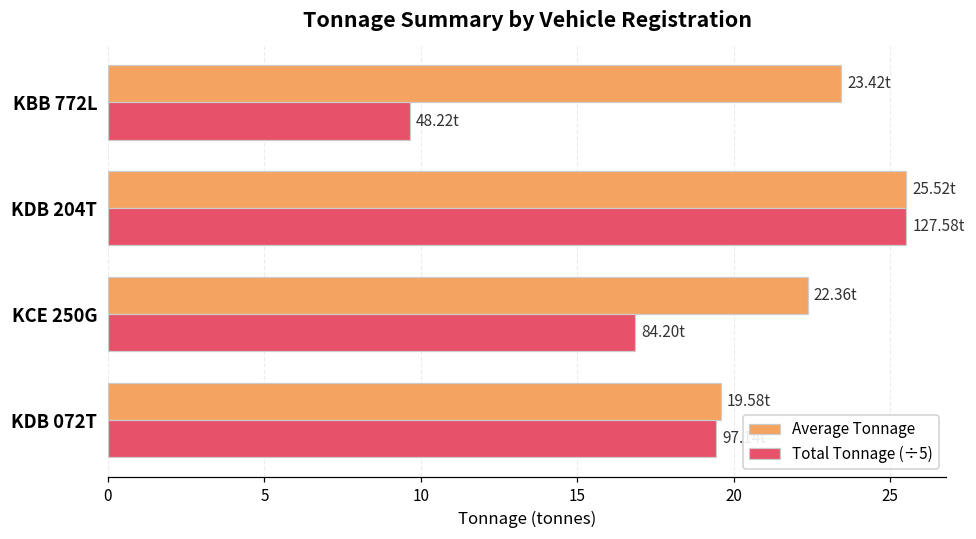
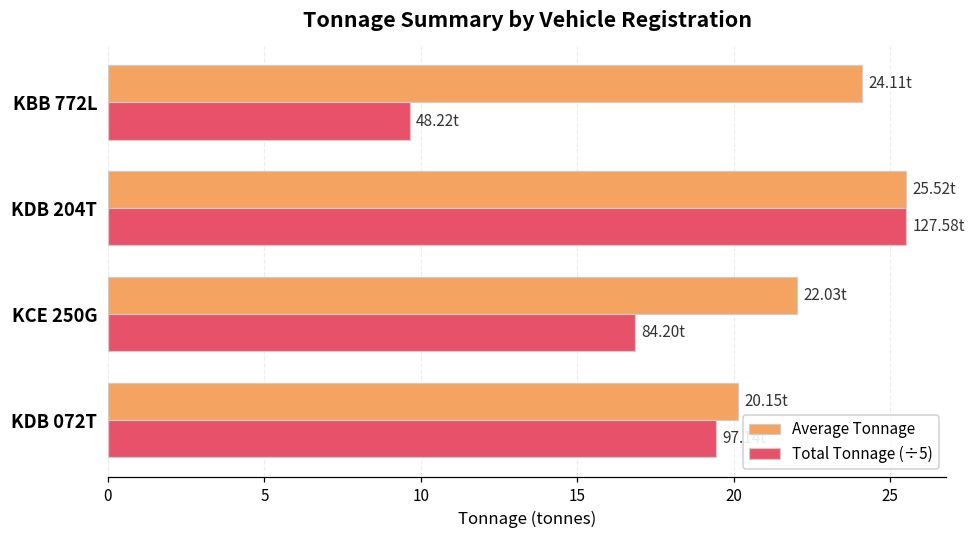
  {
    "Average Tonnage": {
-     "KBB 772L": "23.42t",
+     "KBB 772L": "24.11t",
      "KDB 204T": "25.52t",
-     "KCE 250G": "22.36t",
-     "KDB 072T": "19.58t"
+     "KCE 250G": "22.03t",
+     "KDB 072T": "20.15t"
    }
  }
